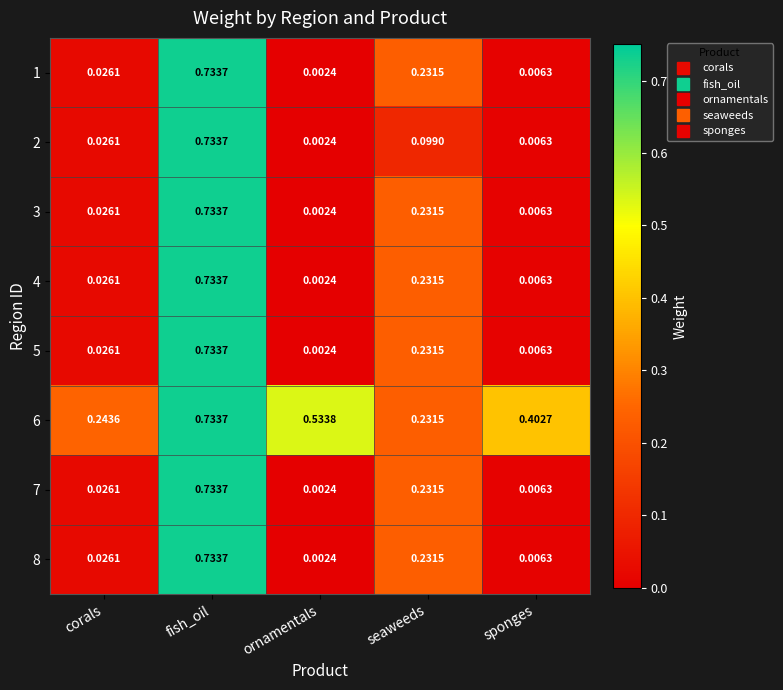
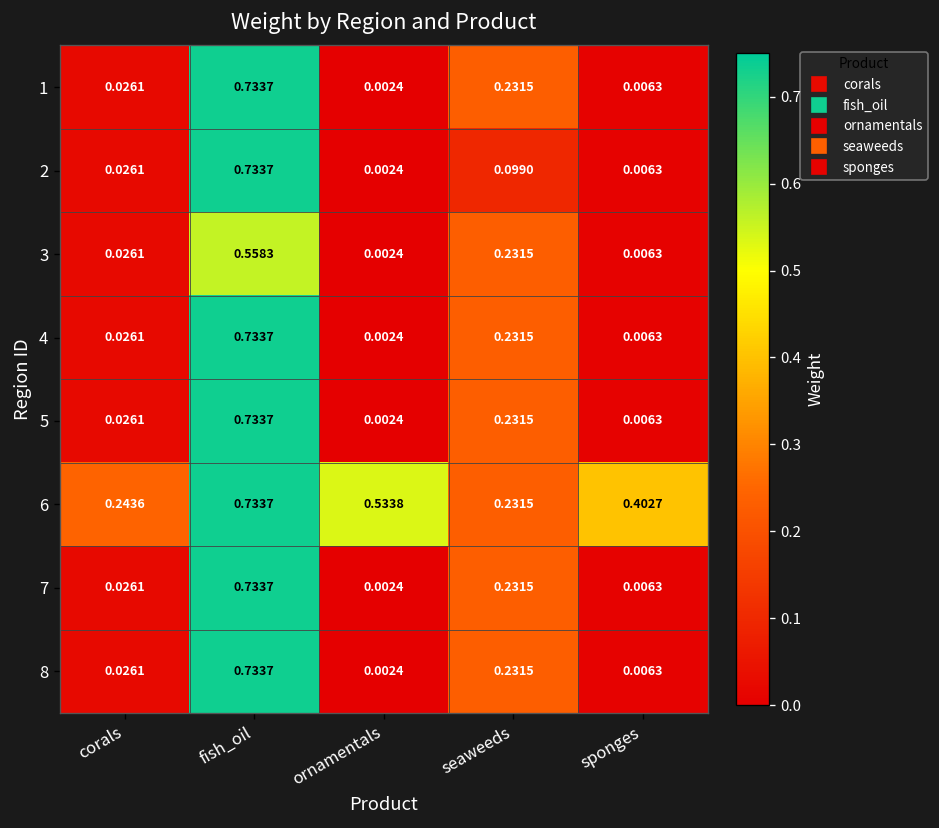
  {
    "1": {
      "corals": 0.0261,
      "fish_oil": 0.7337,
      "ornamentals": 0.0024,
      "seaweeds": 0.2315,
      "sponges": 0.0063
    },
    "2": {
      "corals": 0.0261,
      "fish_oil": 0.7337,
      "ornamentals": 0.0024,
      "seaweeds": 0.0990,
      "sponges": 0.0063
    },
    "3": {
      "corals": 0.0261,
-     "fish_oil": 0.7337,
+     "fish_oil": 0.5583,
      "ornamentals": 0.0024,
      "seaweeds": 0.2315,
      "sponges": 0.0063
    },
    "4": {
      "corals": 0.0261,
      "fish_oil": 0.7337,
      "ornamentals": 0.0024,
      "seaweeds": 0.2315,
      "sponges": 0.0063
    },
    "5": {
      "corals": 0.0261,
      "fish_oil": 0.7337,
      "ornamentals": 0.0024,
      "seaweeds": 0.2315,
      "sponges": 0.0063
    },
    "6": {
      "corals": 0.2436,
      "fish_oil": 0.7337,
      "ornamentals": 0.5338,
      "seaweeds": 0.2315,
      "sponges": 0.4027
    },
    "7": {
      "corals": 0.0261,
      "fish_oil": 0.7337,
      "ornamentals": 0.0024,
      "seaweeds": 0.2315,
      "sponges": 0.0063
    },
    "8": {
      "corals": 0.0261,
      "fish_oil": 0.7337,
      "ornamentals": 0.0024,
      "seaweeds": 0.2315,
      "sponges": 0.0063
    }
  }
